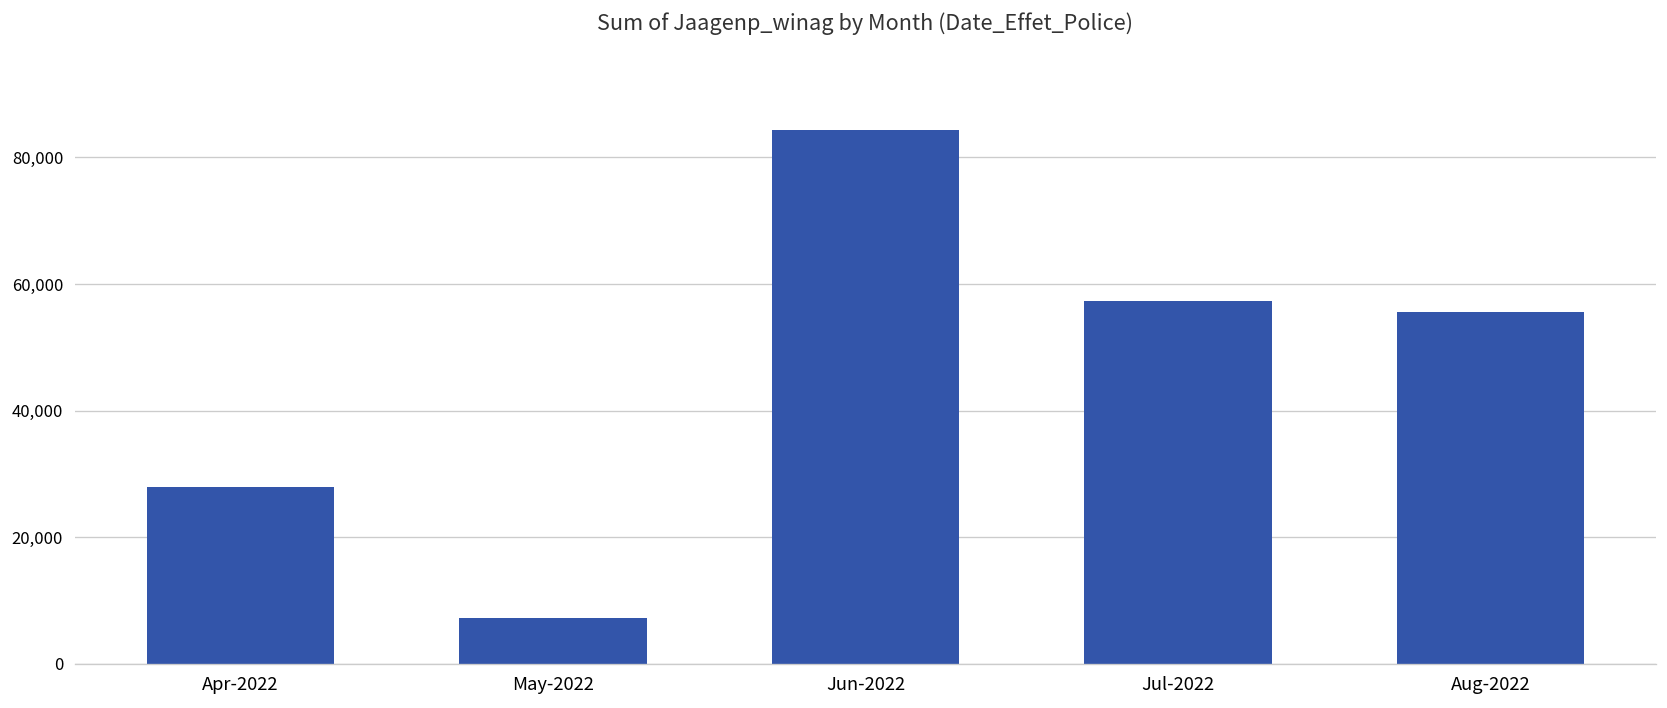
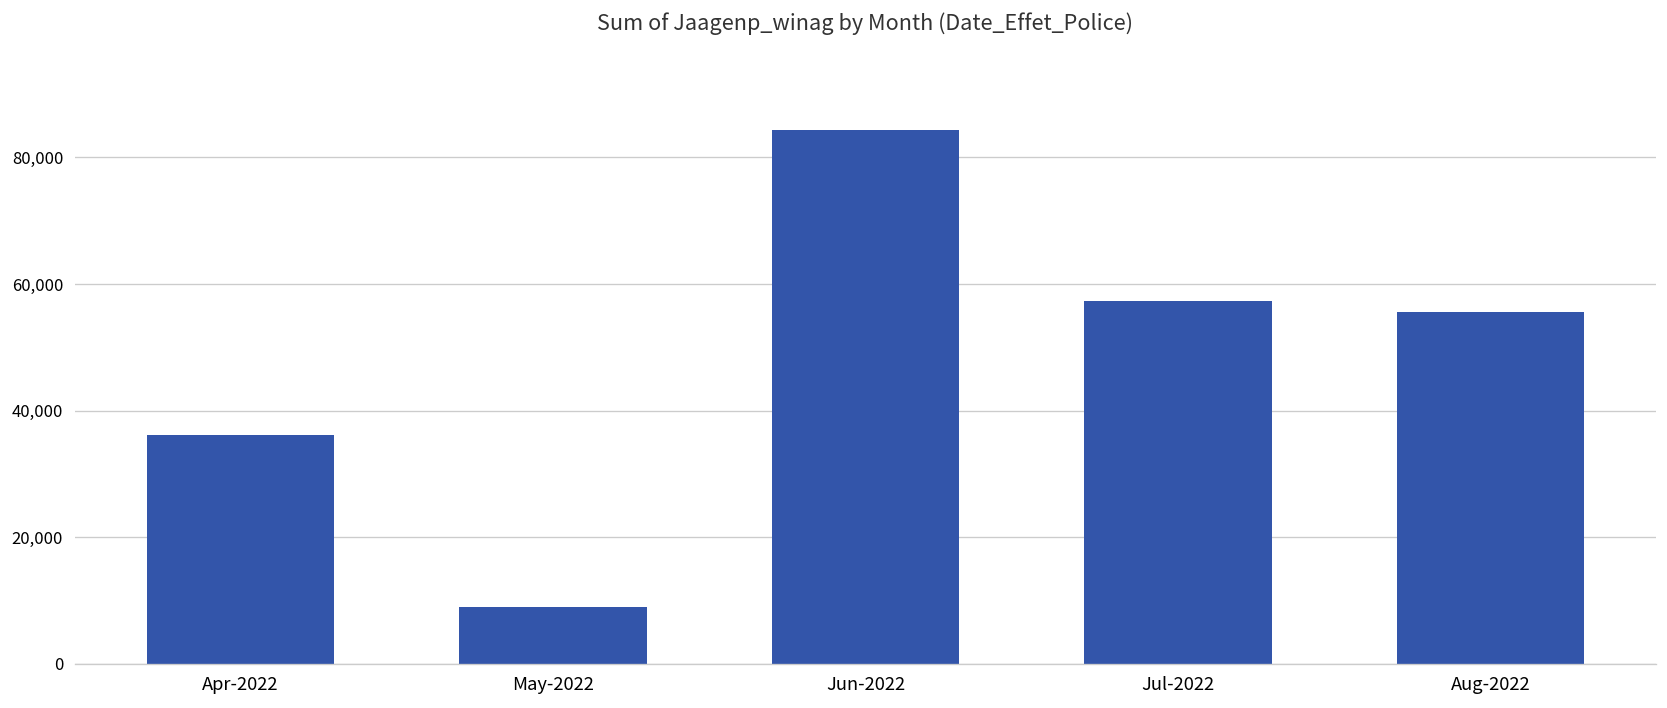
  {
-   "Apr-2022": "28,000",
-   "May-2022": "7,000",
+   "Apr-2022": "36,000",
+   "May-2022": "9,000",
    "Jun-2022": "84,000",
    "Jul-2022": "57,000",
    "Aug-2022": "56,000"
  }
